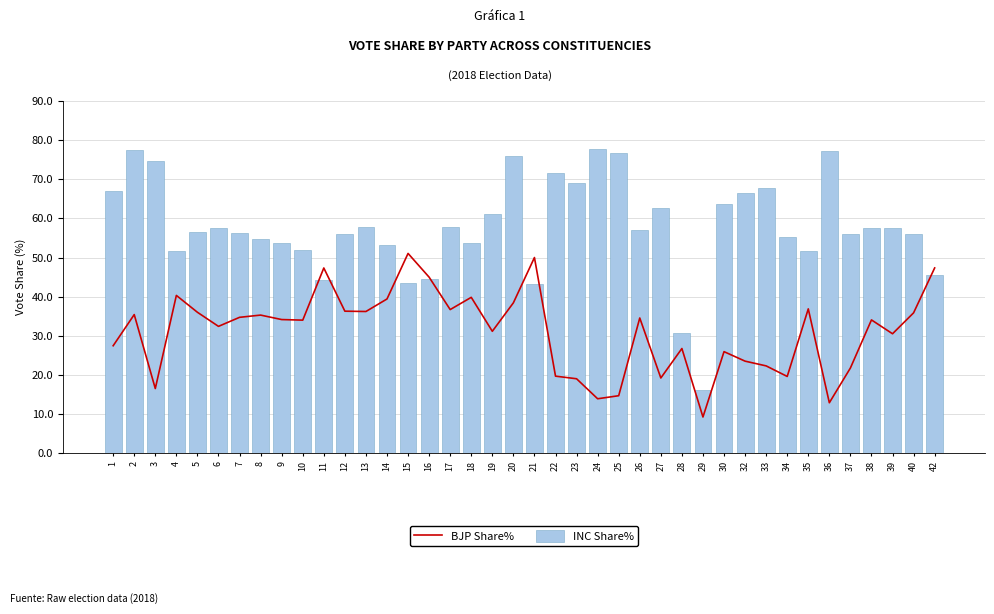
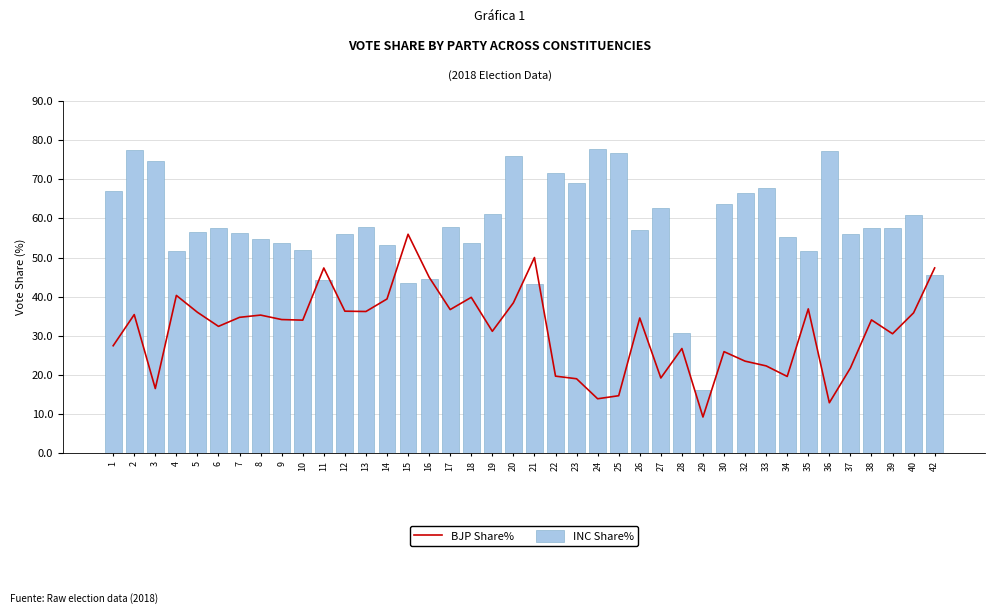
  {
    "BJP Share%": {
      "1": 27,
      "2": 35,
      "3": 17,
      "4": 40,
      "5": 36,
      "6": 32,
      "7": 35,
      "8": 35,
      "9": 34,
      "10": 34,
      "11": 47,
      "12": 36,
      "13": 36,
      "14": 39,
-     "15": 51,
+     "15": 56,
      "16": 45,
      "17": 37,
      "18": 40,
      "19": 31,
      "20": 38,
      "21": 50,
      "22": 20,
      "23": 19,
      "24": 14,
      "25": 15,
      "26": 35,
      "27": 19,
      "28": 27,
      "29": 9,
      "30": 26,
      "32": 24,
      "33": 22,
      "34": 20,
      "35": 37,
      "36": 13,
      "37": 22,
      "38": 34,
      "39": 31,
      "40": 36,
      "42": 47
    },
    "INC Share%": {
      "1": 67,
      "2": 77,
      "3": 75,
      "4": 52,
      "5": 56,
      "6": 58,
      "7": 56,
      "8": 55,
      "9": 54,
      "10": 52,
      "11": 44,
      "12": 56,
      "13": 58,
      "14": 53,
      "15": 43,
      "16": 44,
      "17": 58,
      "18": 54,
      "19": 61,
      "20": 76,
      "21": 43,
      "22": 72,
      "23": 69,
      "24": 78,
      "25": 77,
      "26": 57,
      "27": 63,
      "28": 31,
      "29": 16,
      "30": 64,
      "32": 67,
      "33": 68,
      "34": 55,
      "35": 52,
      "36": 77,
      "37": 56,
      "38": 57,
      "39": 58,
-     "40": 56,
+     "40": 61,
      "42": 45
    }
  }
